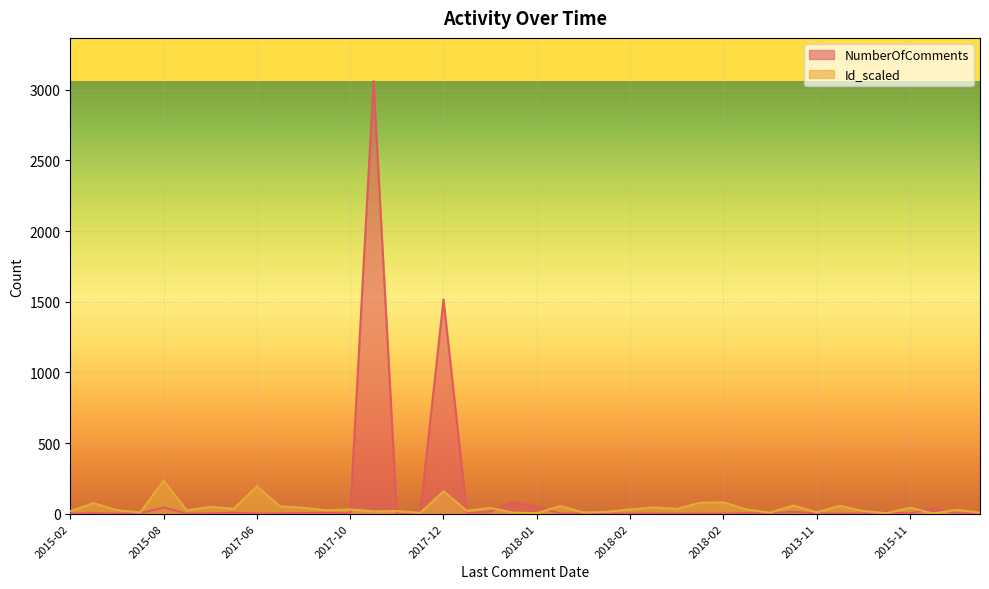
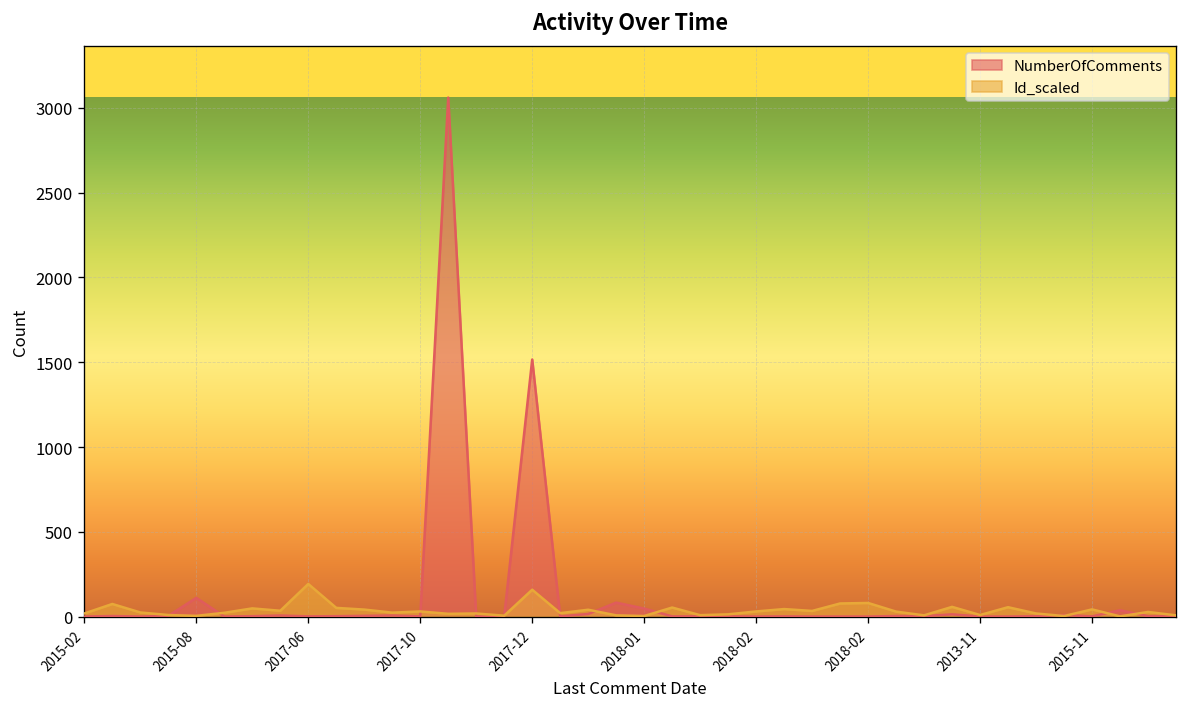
  {
    "NumberOfComments": {
-     "2015-08": 40,
+     "2015-08": 110,
      "2017-06": 0,
      "2017-12": 1520
    },
    "Id_scaled": {
-     "2015-08": 230,
+     "2015-08": 10,
      "2017-06": 190,
      "2017-12": 160
    }
  }
